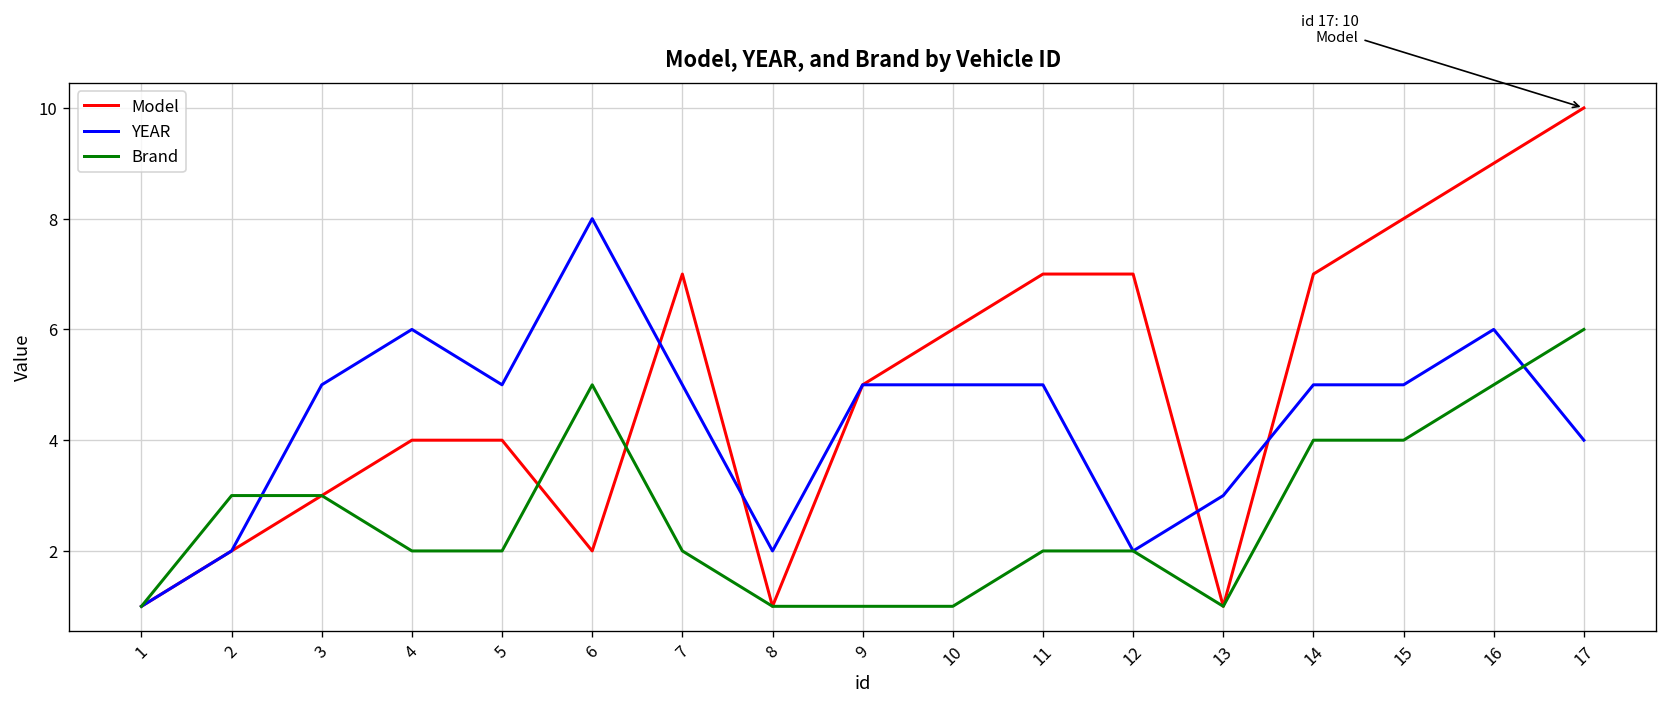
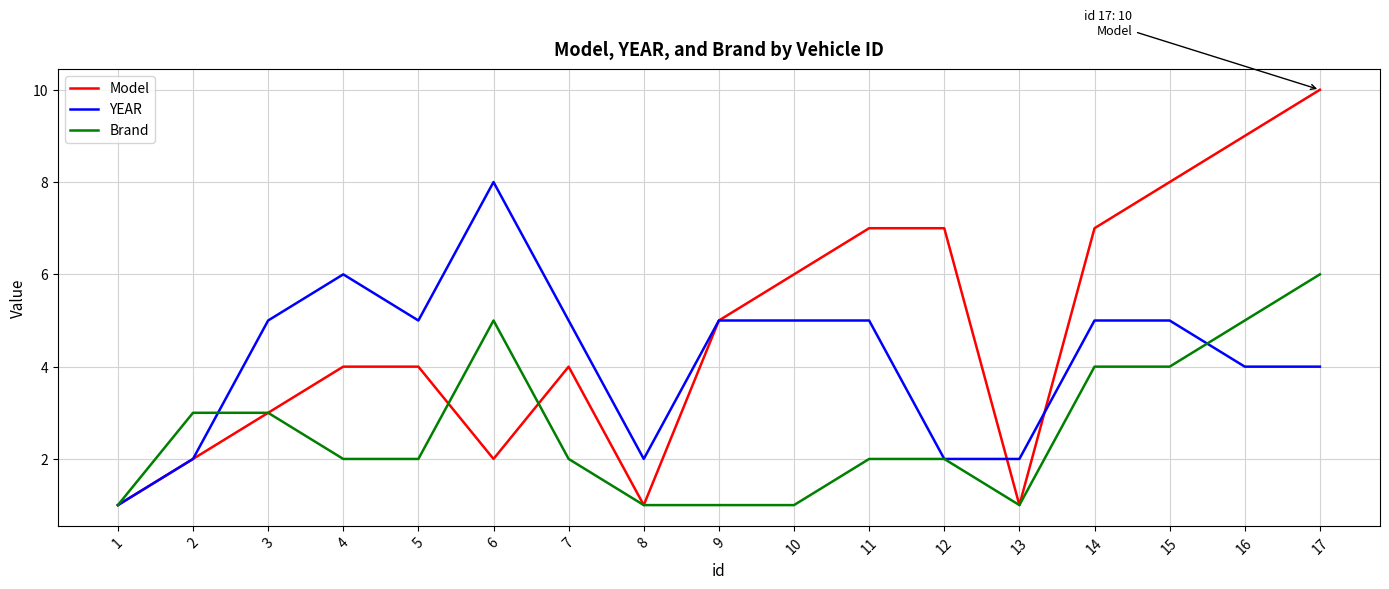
  {
    "Model": {
      "4": 4,
      "5": 4,
      "6": 2,
-     "7": 7,
+     "7": 4,
      "10": 6,
      "11": 7,
      "12": 7,
      "14": 7,
      "15": 8,
      "16": 9
    },
    "YEAR": {
      "3": 5,
      "4": 6,
      "5": 5,
      "6": 8,
      "7": 5,
      "8": 2,
      "10": 5,
      "11": 5,
-     "13": 3,
+     "13": 2,
      "14": 5,
      "15": 5,
-     "16": 6,
+     "16": 4,
      "17": 4
    },
    "Brand": {
      "2": 3,
      "4": 2,
      "5": 2,
      "6": 5,
      "7": 2,
      "9": 1,
      "10": 1,
      "11": 2,
      "14": 4,
      "15": 4,
      "16": 5,
      "17": 6
    }
  }
